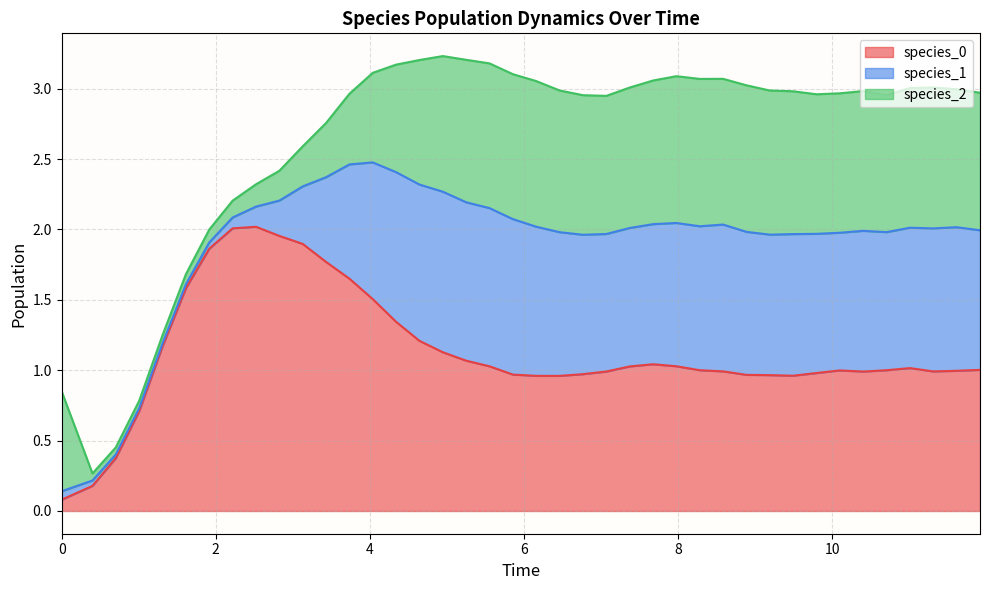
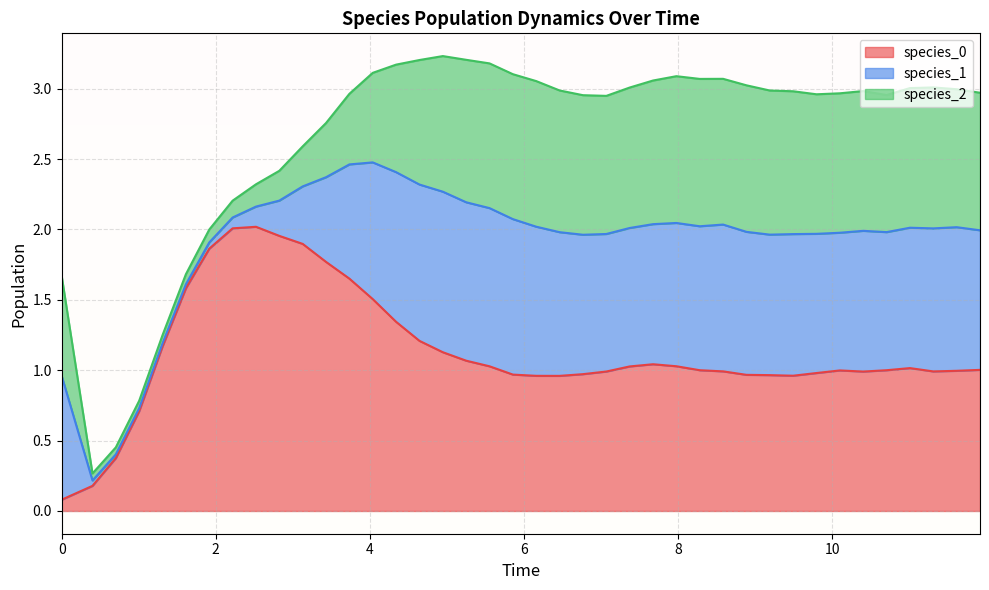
  {
    "species_0": {
      "0": 0.08
    },
    "species_1": {
-     "0": 0.06
+     "0": 0.88
    },
    "species_2": {
      "0": 0.71
    }
  }
